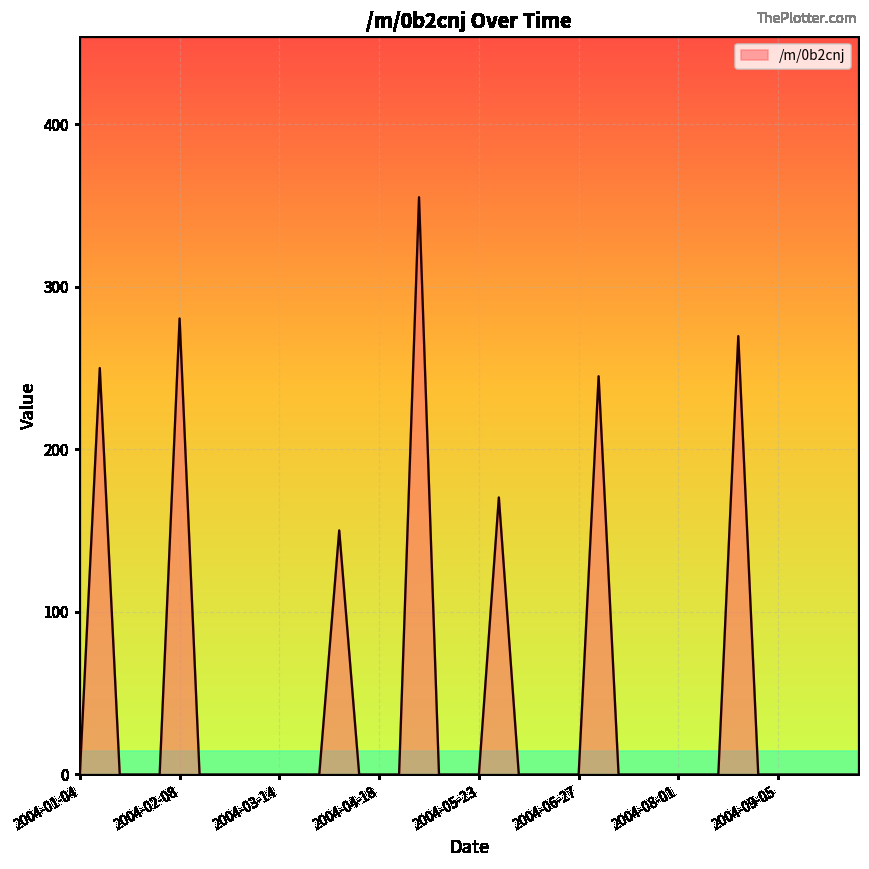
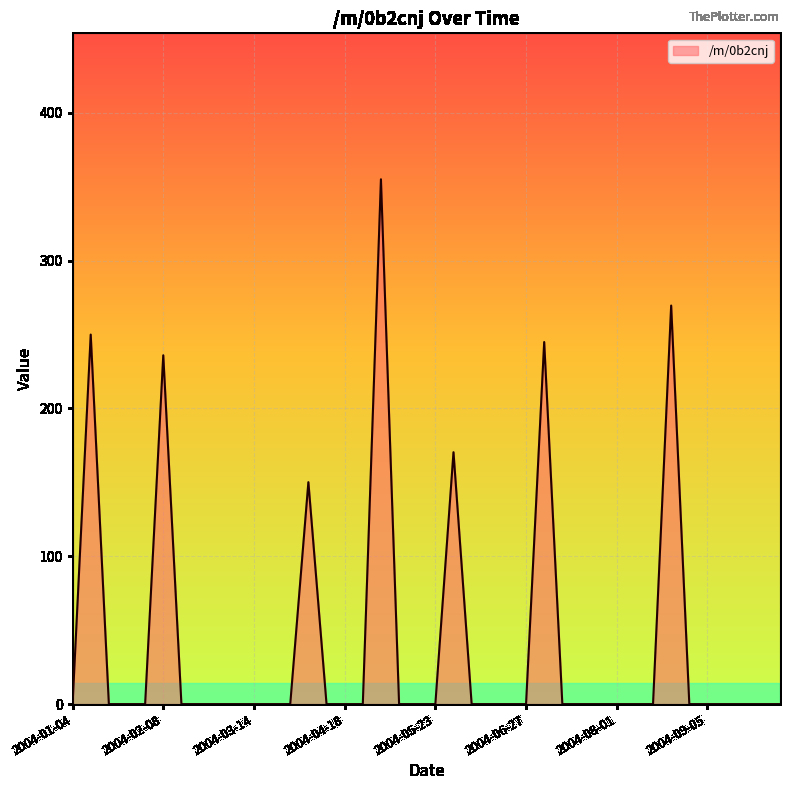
  {
-   "2004-02-08": 280
+   "2004-02-08": 236
  }
